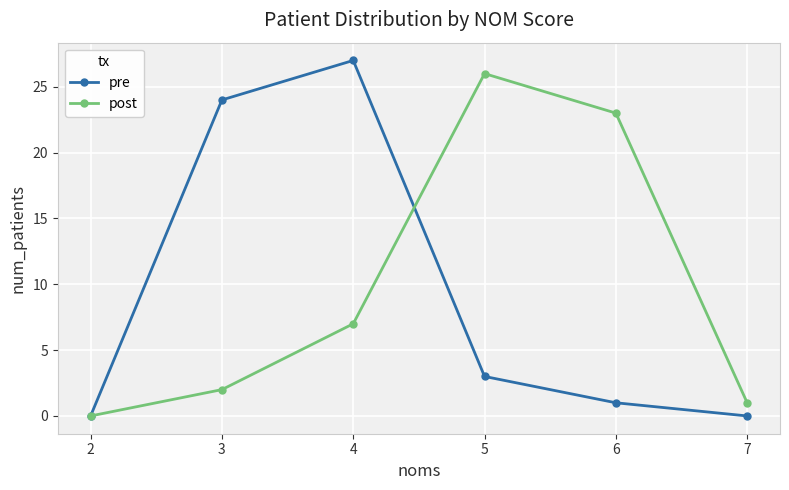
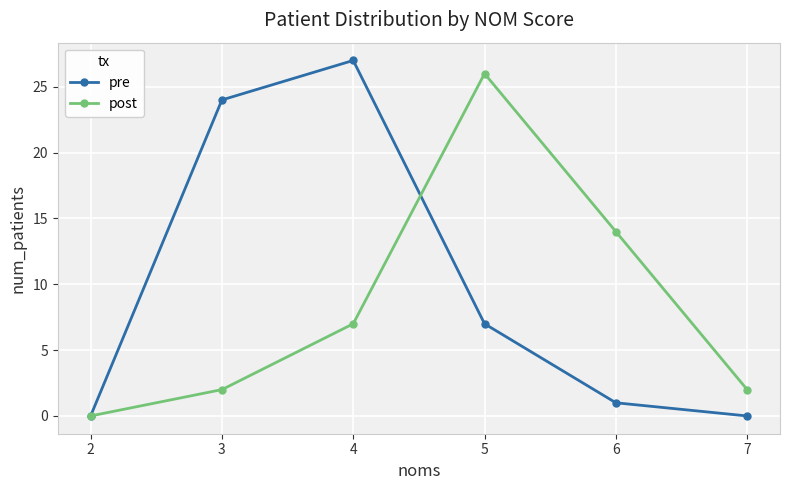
  {
    "pre": {
      "3": 24,
      "4": 27,
-     "5": 3,
+     "5": 7,
      "6": 1,
      "7": 0
    },
    "post": {
      "3": 2,
      "4": 7,
      "5": 26,
-     "6": 23,
-     "7": 1
+     "6": 14,
+     "7": 2
    }
  }
